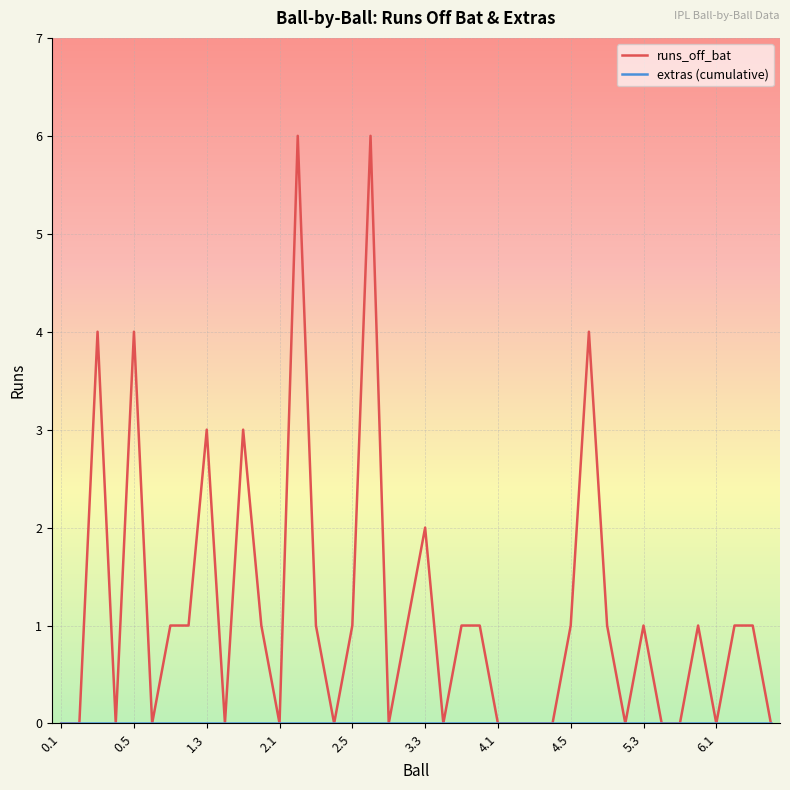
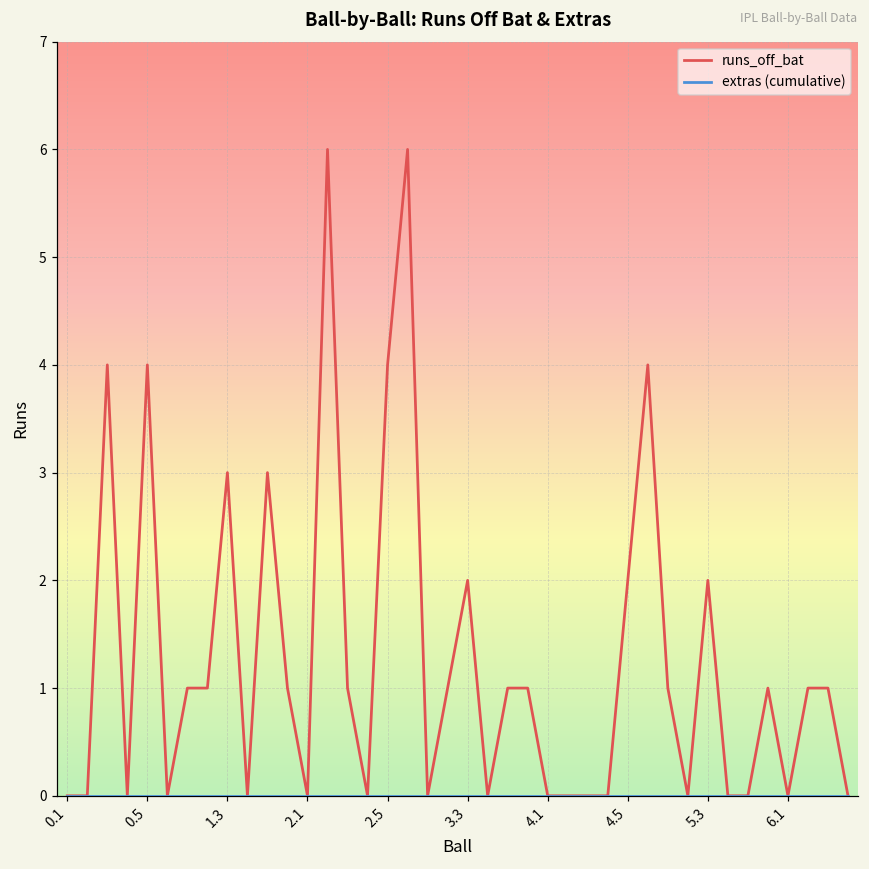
  {
    "runs_off_bat": {
      "0.5": 4,
      "1.3": 3,
-     "2.5": 1,
+     "2.5": 4,
      "3.3": 2,
-     "4.5": 1,
-     "5.3": 1
+     "4.5": 2,
+     "5.3": 2
    },
    "extras (cumulative)": {
      "0.5": 0,
      "1.3": 0,
      "2.5": 0,
      "3.3": 0,
      "4.5": 0,
      "5.3": 0
    }
  }
